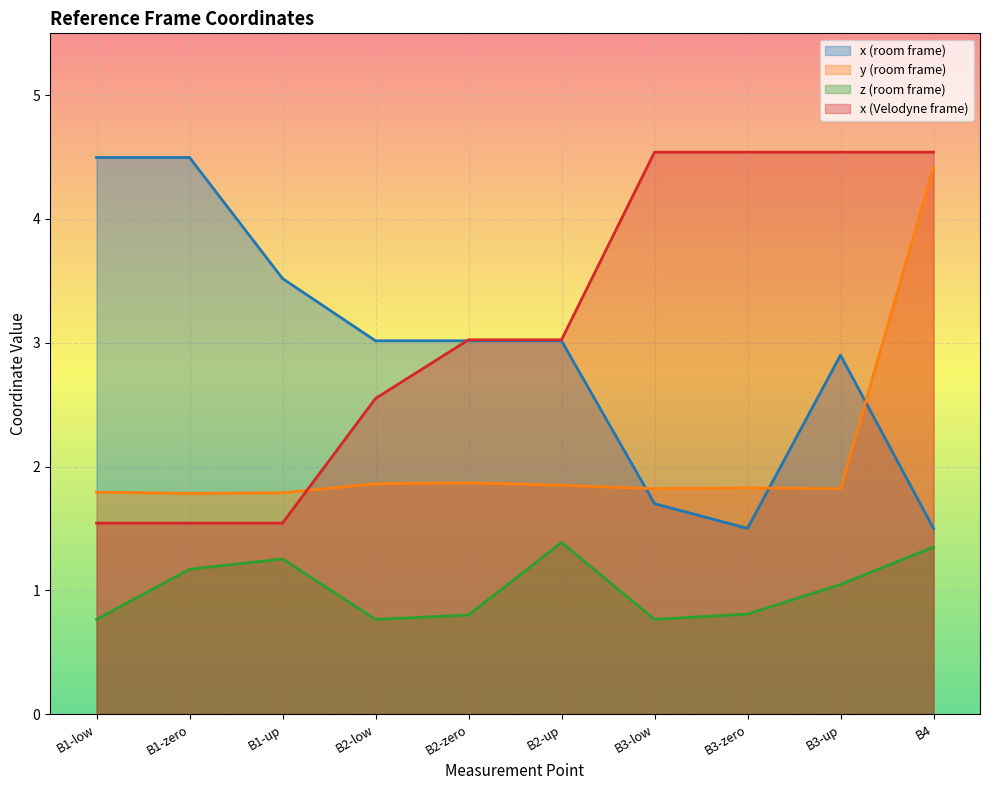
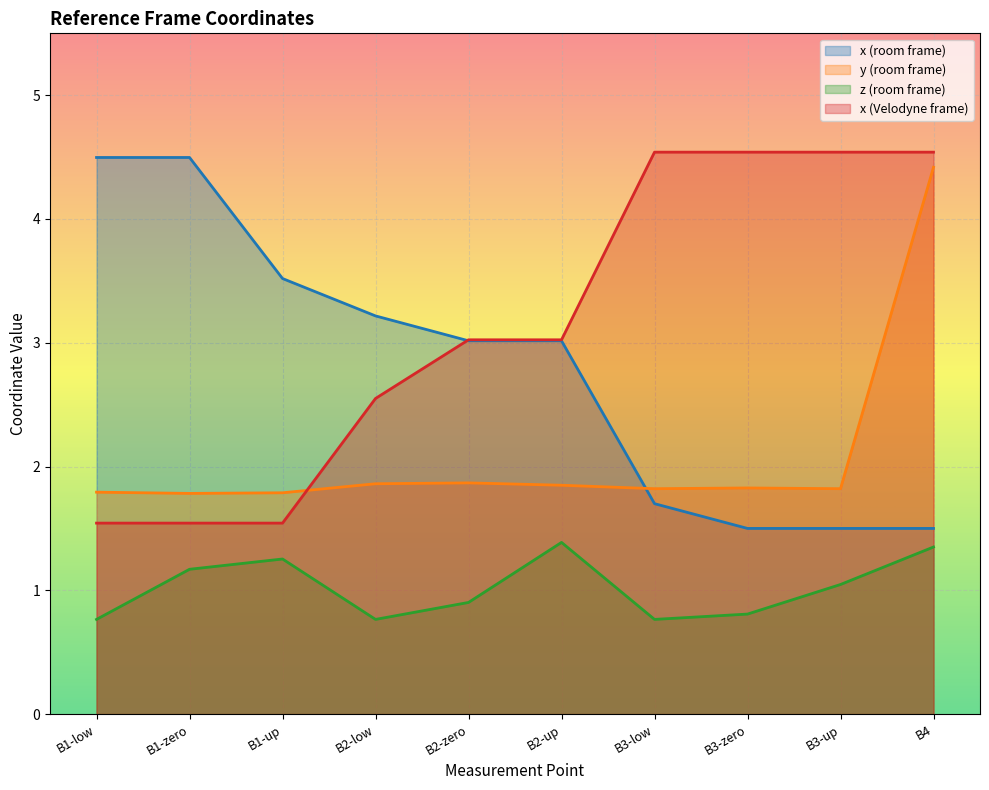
  {
    "x (room frame)": {
      "B1-low": 4.50,
      "B1-zero": 4.50,
      "B1-up": 3.52,
-     "B2-low": 3.02,
+     "B2-low": 3.22,
      "B3-low": 1.70,
      "B3-zero": 1.50,
-     "B3-up": 2.9,
+     "B3-up": 1.5,
      "B4": 1.50
    },
    "z (room frame)": {
      "B1-low": 0.77,
      "B1-zero": 1.17,
      "B1-up": 1.25,
      "B2-low": 0.77,
-     "B2-zero": 0.80,
+     "B2-zero": 0.90,
      "B2-up": 1.39,
      "B3-low": 0.77,
      "B3-zero": 0.81,
      "B3-up": 1.05,
      "B4": 1.35
    }
  }
